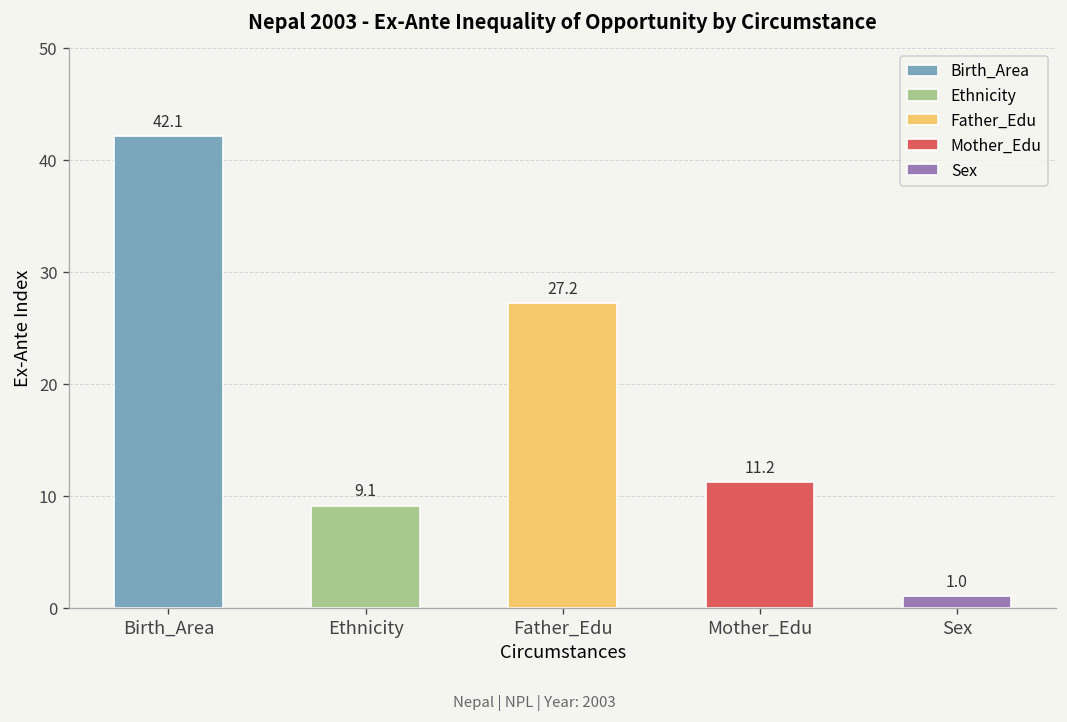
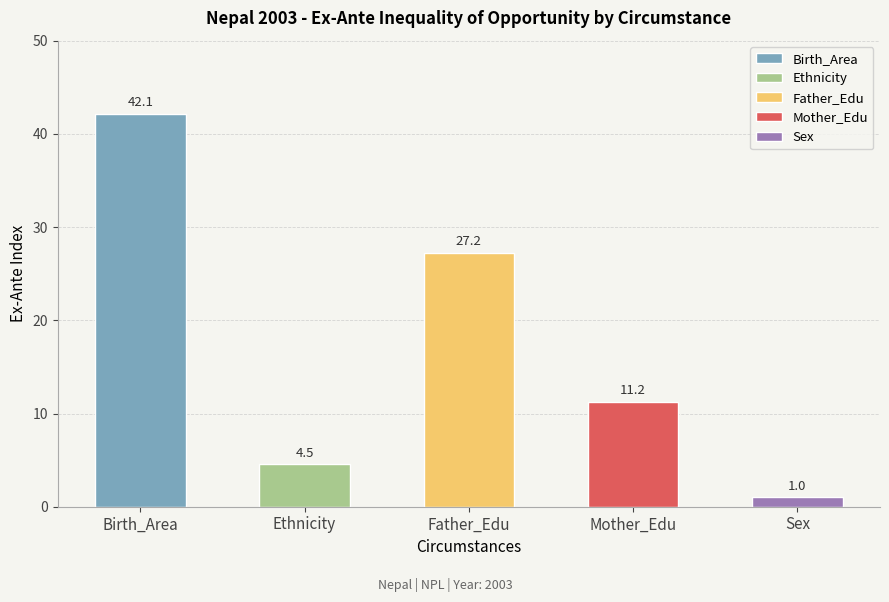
  {
    "Birth_Area": 42.1,
-   "Ethnicity": 9.1,
+   "Ethnicity": 4.5,
    "Father_Edu": 27.2,
    "Mother_Edu": 11.2,
    "Sex": 1.0
  }
